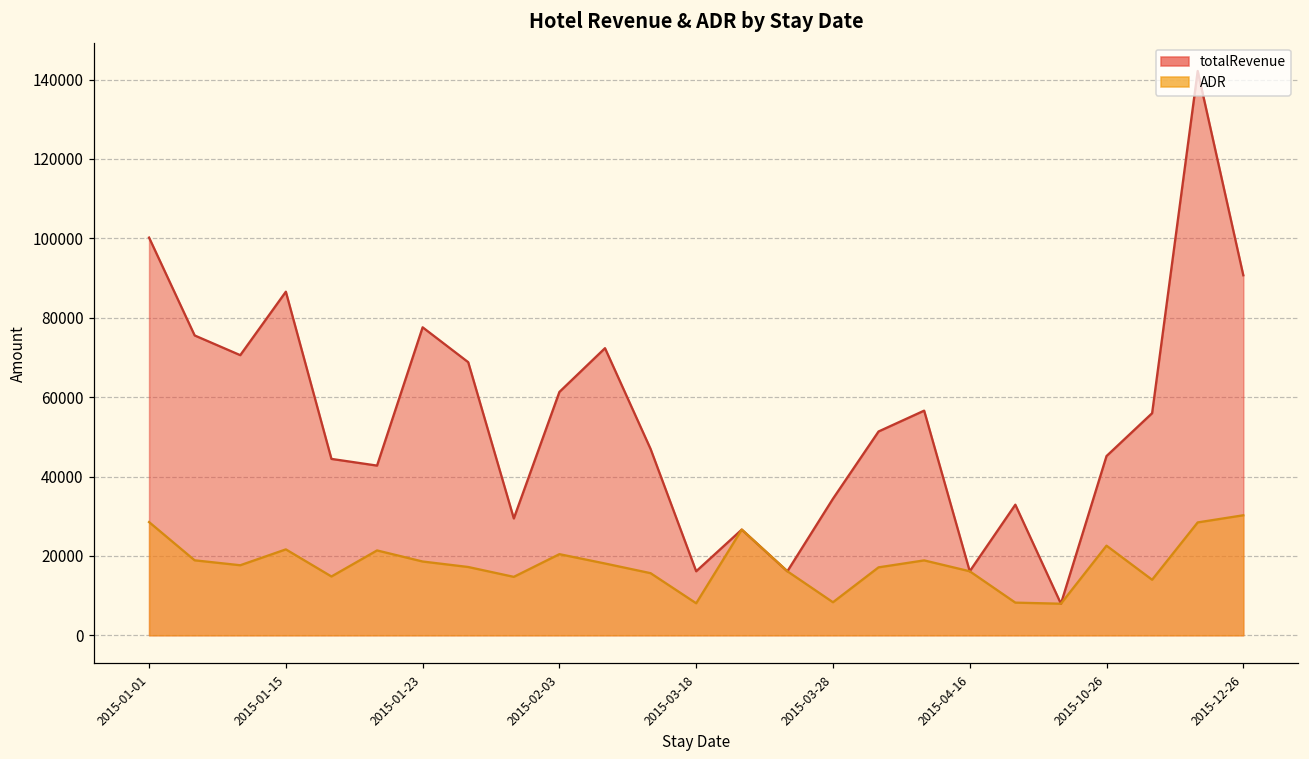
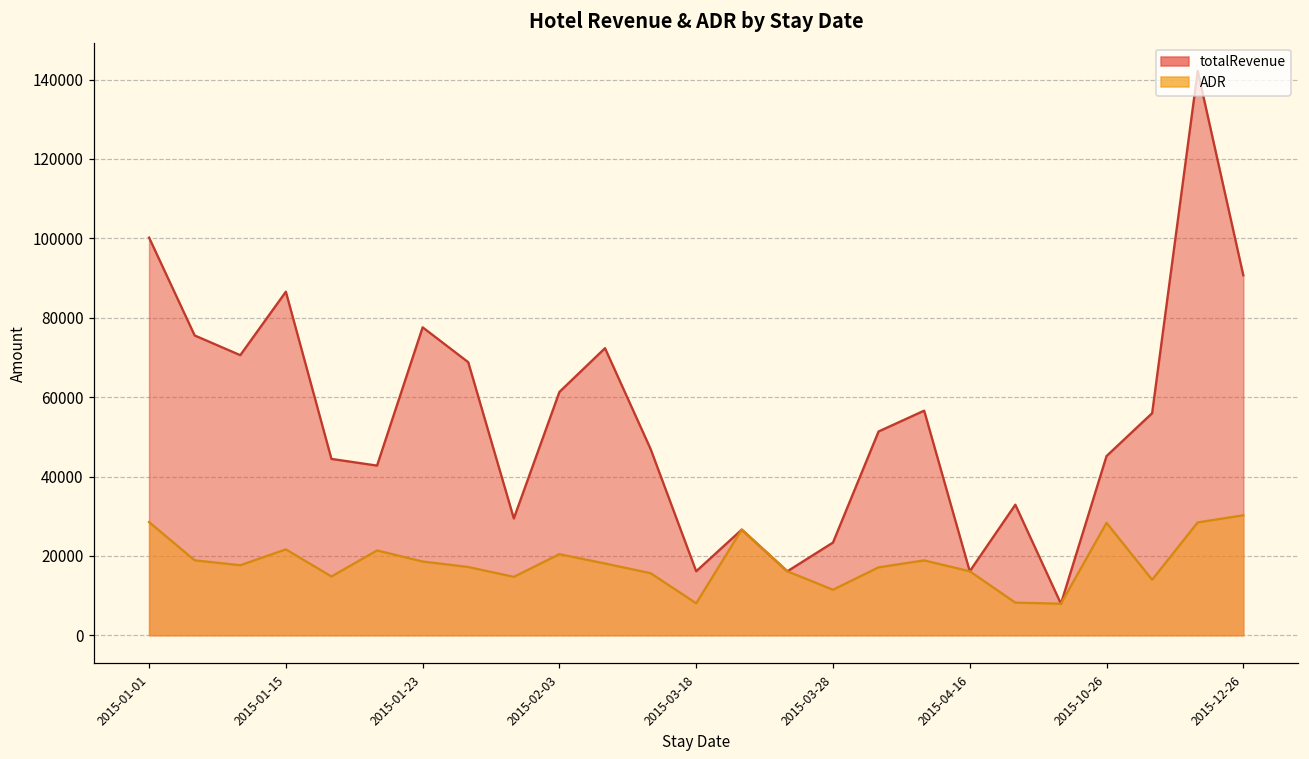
  {
    "totalRevenue": {
      "2015-01-01": 100000,
      "2015-01-23": 78000,
-     "2015-03-28": 34000,
+     "2015-03-28": 23000,
      "2015-10-26": 45000
    },
    "ADR": {
      "2015-01-01": 29000,
      "2015-01-23": 19000,
-     "2015-03-28": 8000,
-     "2015-10-26": 23000
+     "2015-03-28": 11000,
+     "2015-10-26": 28000
    }
  }
